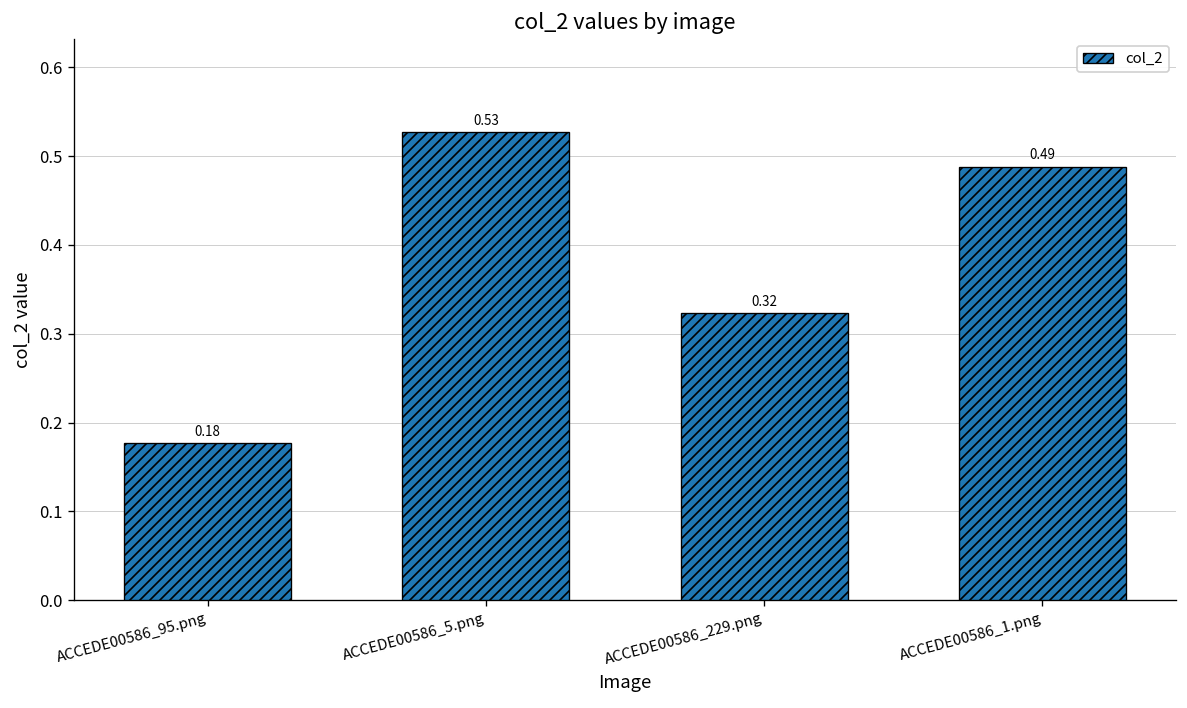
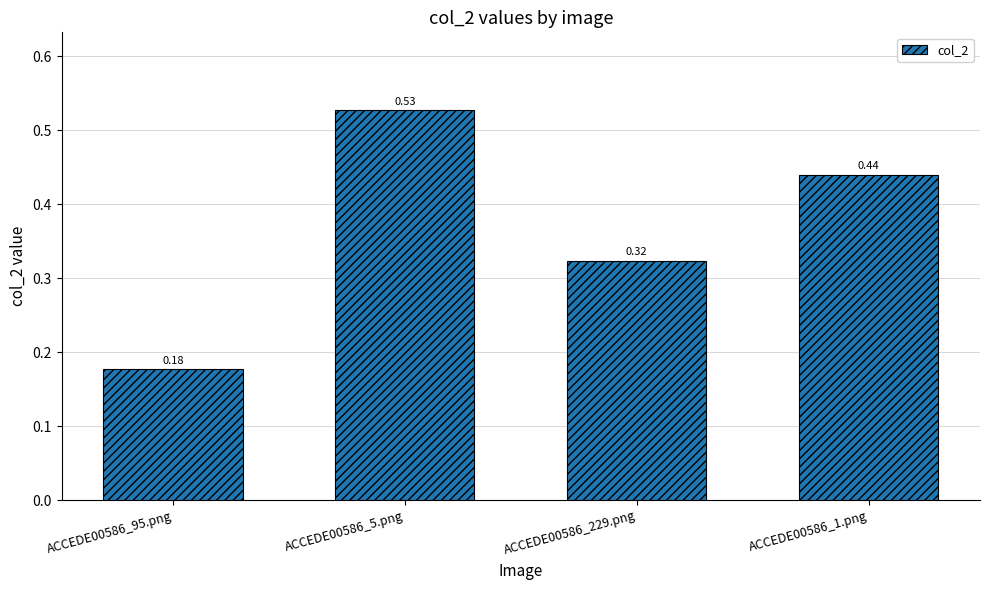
  {
    "ACCEDE00586_95.png": 0.18,
    "ACCEDE00586_5.png": 0.53,
    "ACCEDE00586_229.png": 0.32,
-   "ACCEDE00586_1.png": 0.49
+   "ACCEDE00586_1.png": 0.44
  }
